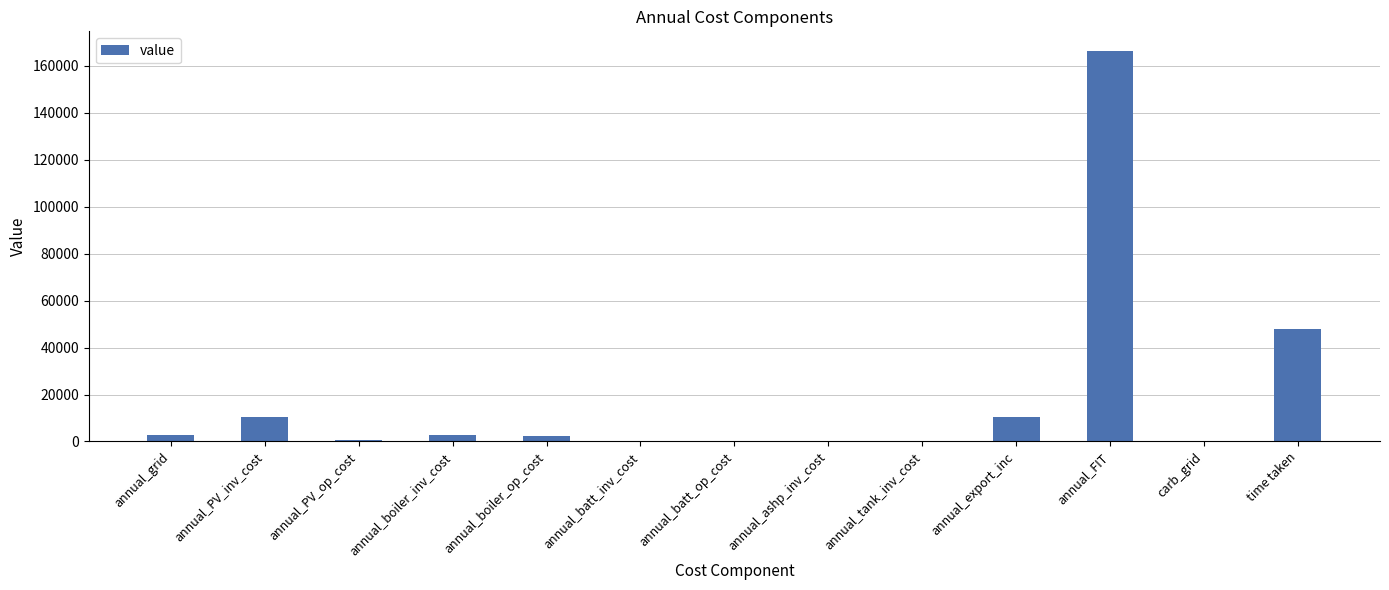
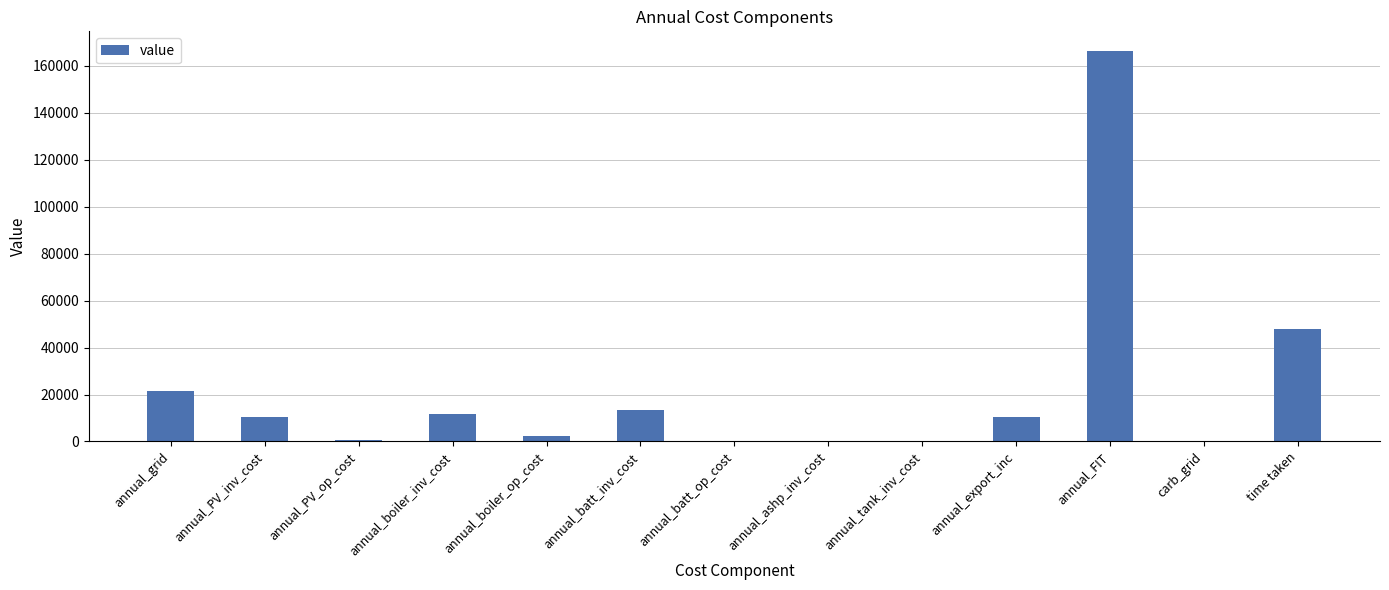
  {
-   "annual_grid": 3000,
+   "annual_grid": 21000,
    "annual_PV_inv_cost": 11000,
-   "annual_boiler_inv_cost": 3000,
+   "annual_boiler_inv_cost": 12000,
    "annual_boiler_op_cost": 2000,
-   "annual_batt_inv_cost": 0,
+   "annual_batt_inv_cost": 13000,
    "annual_ashp_inv_cost": 0,
    "annual_tank_inv_cost": 0,
    "annual_export_inc": 10000,
    "annual_FIT": 166000,
    "carb_grid": 0,
    "time taken": 48000
  }
